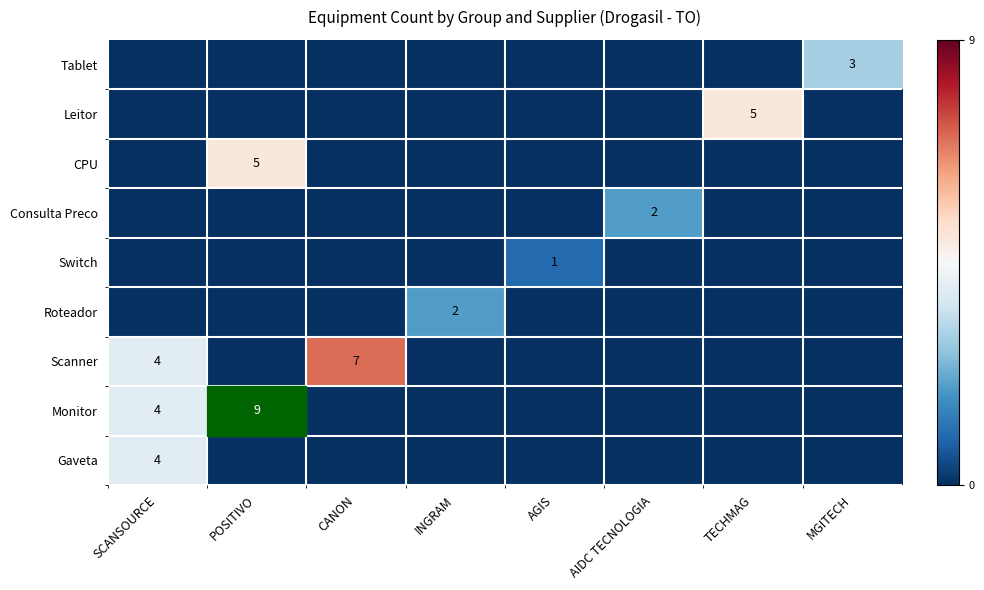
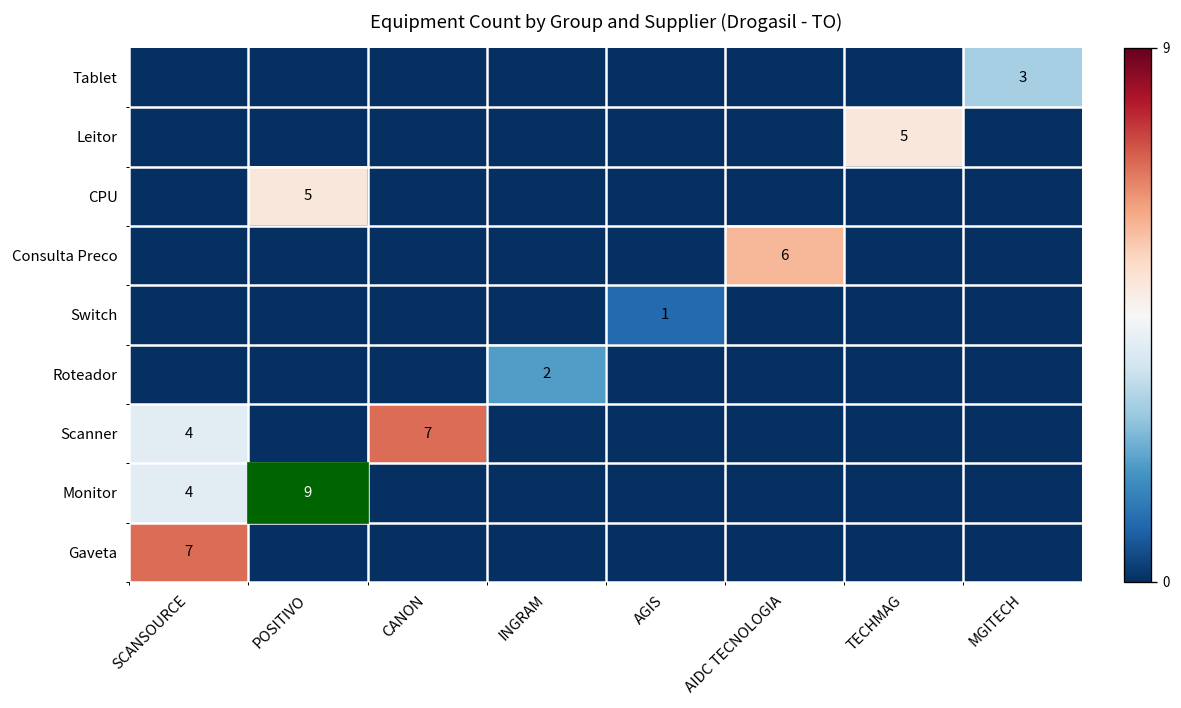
  {
    "Tablet": {
      "MGITECH": 3
    },
    "Leitor": {
      "TECHMAG": 5
    },
    "CPU": {
      "POSITIVO": 5
    },
    "Consulta Preco": {
-     "AIDC TECNOLOGIA": 2
+     "AIDC TECNOLOGIA": 6
    },
    "Switch": {
      "AGIS": 1
    },
    "Roteador": {
      "INGRAM": 2
    },
    "Scanner": {
      "SCANSOURCE": 4,
      "CANON": 7
    },
    "Monitor": {
      "SCANSOURCE": 4
    },
    "Gaveta": {
-     "SCANSOURCE": 4
+     "SCANSOURCE": 7
    }
  }
